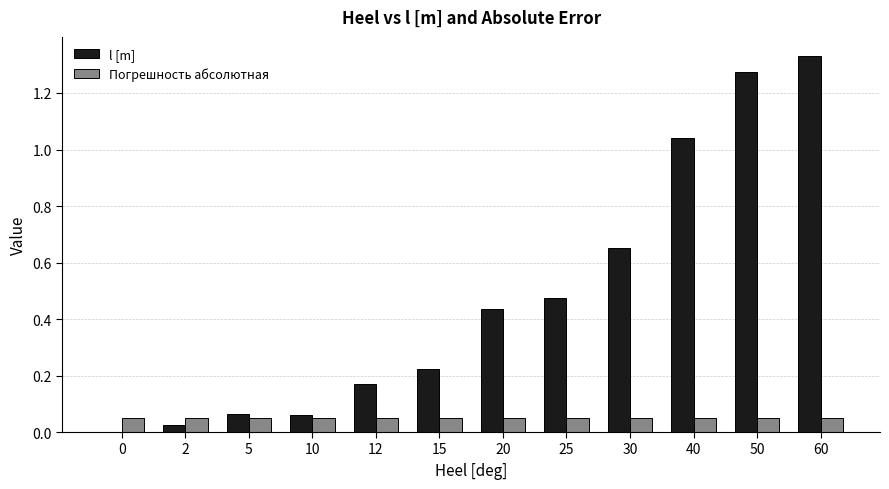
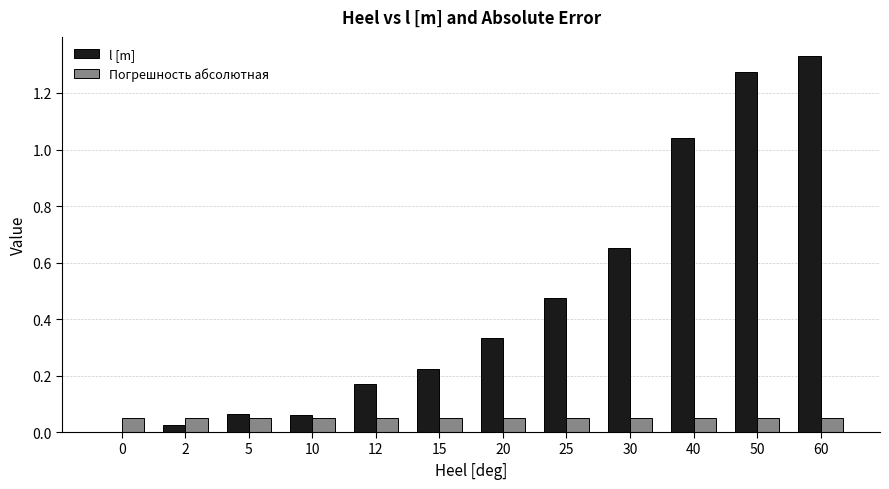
  {
    "l [m]": {
      "0": 0.00,
      "2": 0.03,
      "5": 0.07,
      "10": 0.06,
      "12": 0.17,
      "15": 0.22,
-     "20": 0.44,
+     "20": 0.33,
      "25": 0.47,
      "30": 0.65,
      "40": 1.04,
      "50": 1.28,
      "60": 1.33
    },
    "Погрешность абсолютная": {
      "0": 0.05,
      "2": 0.05,
      "5": 0.05,
      "10": 0.05,
      "12": 0.05,
      "15": 0.05,
      "20": 0.05,
      "25": 0.05,
      "30": 0.05,
      "40": 0.05,
      "50": 0.05,
      "60": 0.05
    }
  }
